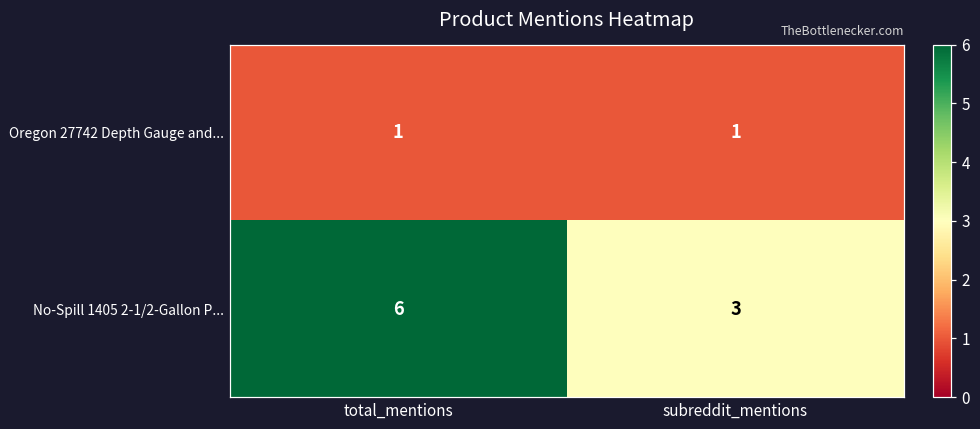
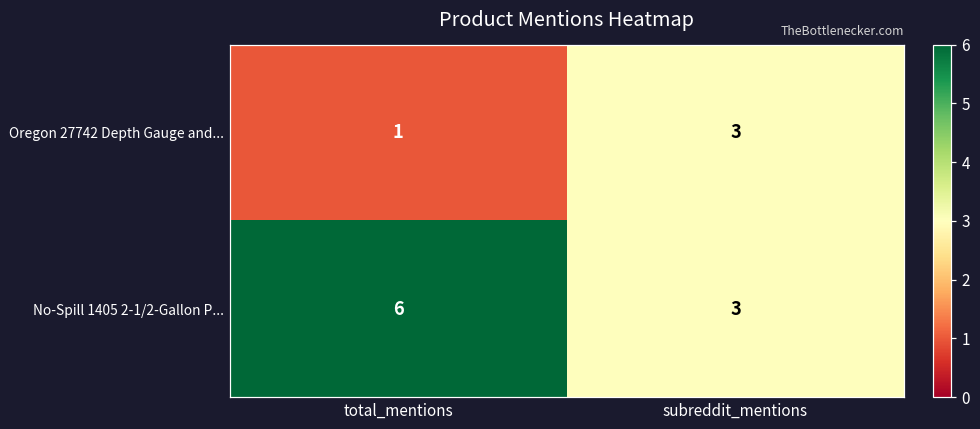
  {
    "Oregon 27742 Depth Gauge and...": {
      "total_mentions": 1,
-     "subreddit_mentions": 1
+     "subreddit_mentions": 3
    },
    "No-Spill 1405 2-1/2-Gallon P...": {
      "total_mentions": 6,
      "subreddit_mentions": 3
    }
  }
